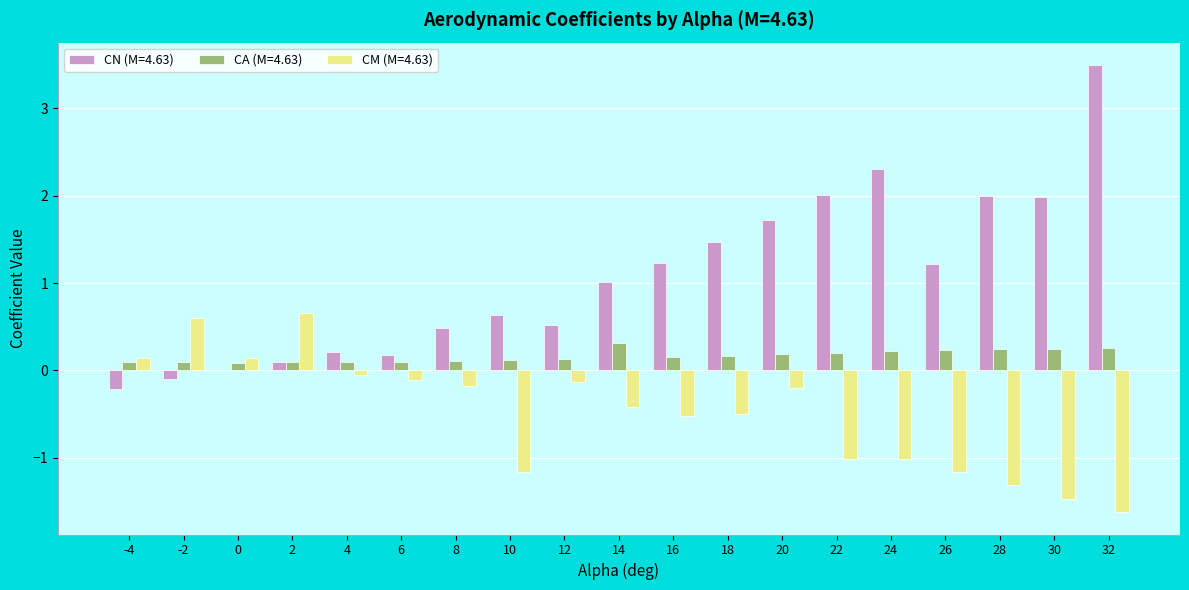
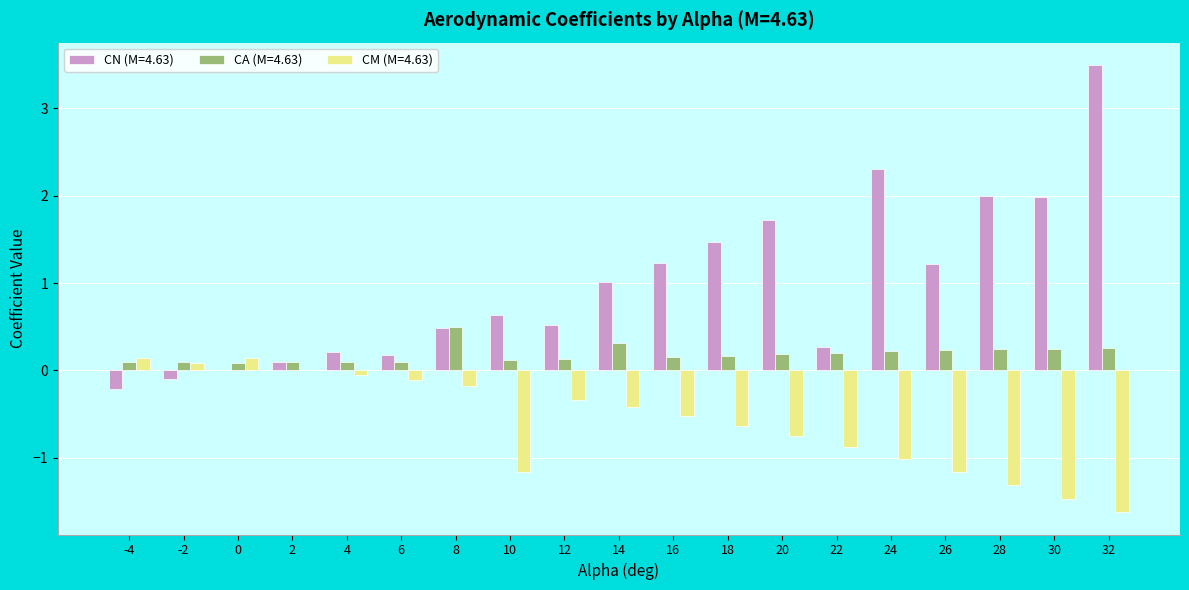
  {
    "CN (M=4.63)": {
      "-4": -0.2,
      "-2": -0.1,
      "2": 0.1,
      "4": 0.2,
      "6": 0.2,
      "8": 0.5,
      "10": 0.6,
      "12": 0.5,
      "14": 1.0,
      "16": 1.2,
      "18": 1.5,
      "20": 1.7,
-     "22": 2.0,
+     "22": 0.3,
      "24": 2.3,
      "26": 1.2,
      "28": 2.0,
      "30": 2.0,
      "32": 3.5
    },
    "CA (M=4.63)": {
      "-4": 0.1,
      "-2": 0.1,
      "0": 0.1,
      "2": 0.1,
      "4": 0.1,
      "6": 0.1,
-     "8": 0.1,
+     "8": 0.5,
      "10": 0.1,
      "12": 0.1,
      "14": 0.3,
      "16": 0.2,
      "18": 0.2,
      "20": 0.2,
      "22": 0.2,
      "24": 0.2,
      "26": 0.2,
      "28": 0.2,
      "30": 0.2,
      "32": 0.3
    },
    "CM (M=4.63)": {
      "-4": 0.1,
-     "-2": 0.6,
+     "-2": 0.1,
      "0": 0.1,
-     "2": 0.7,
+     "2": 0.0,
      "4": -0.1,
      "6": -0.1,
      "8": -0.2,
      "10": -1.2,
-     "12": -0.1,
+     "12": -0.3,
      "14": -0.4,
      "16": -0.5,
-     "18": -0.5,
-     "20": -0.2,
-     "22": -1.0,
+     "18": -0.6,
+     "20": -0.8,
+     "22": -0.9,
      "24": -1.0,
      "26": -1.2,
      "28": -1.3,
      "30": -1.5,
      "32": -1.6
    }
  }
